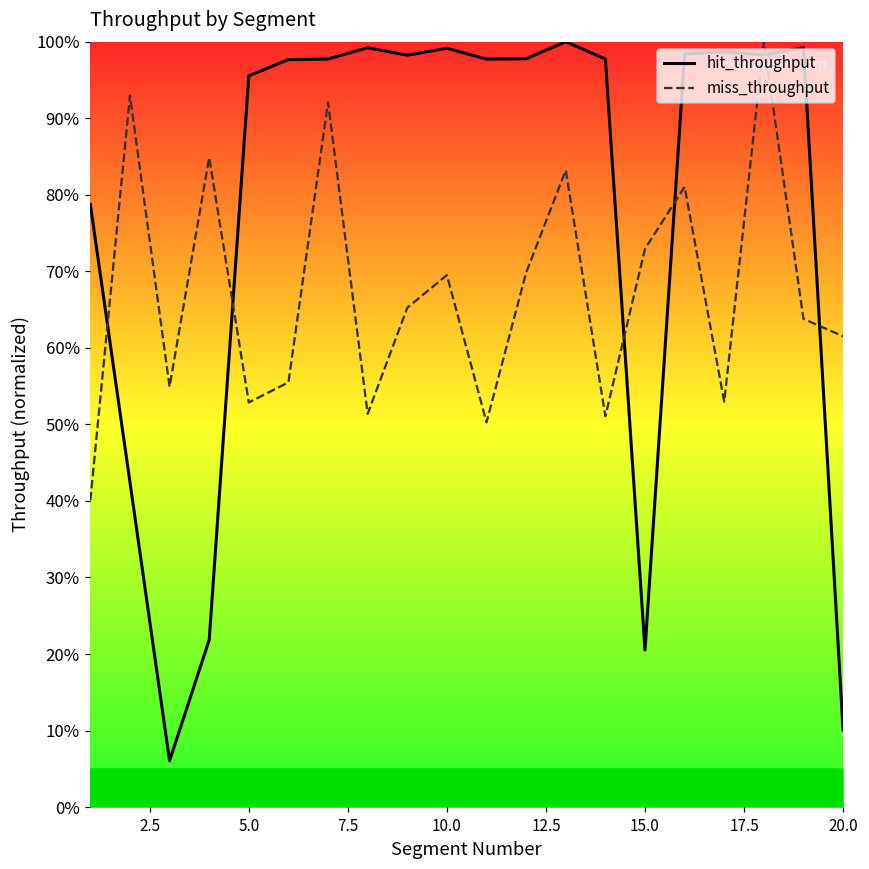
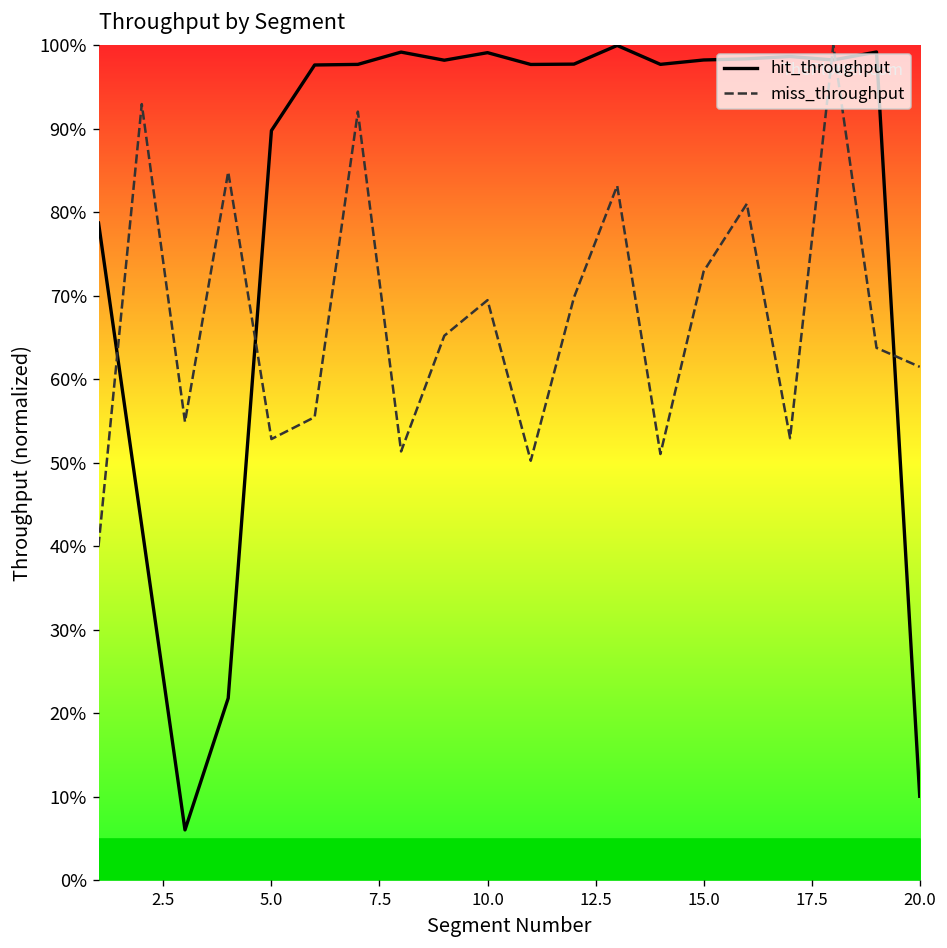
  {
    "hit_throughput": {
-     "5.0": "96%",
+     "5.0": "90%",
      "10.0": "99%",
-     "15.0": "21%",
+     "15.0": "98%",
      "20.0": "10%"
    },
    "miss_throughput": {
      "5.0": "53%",
      "10.0": "70%",
      "15.0": "73%",
      "20.0": "62%"
    }
  }
